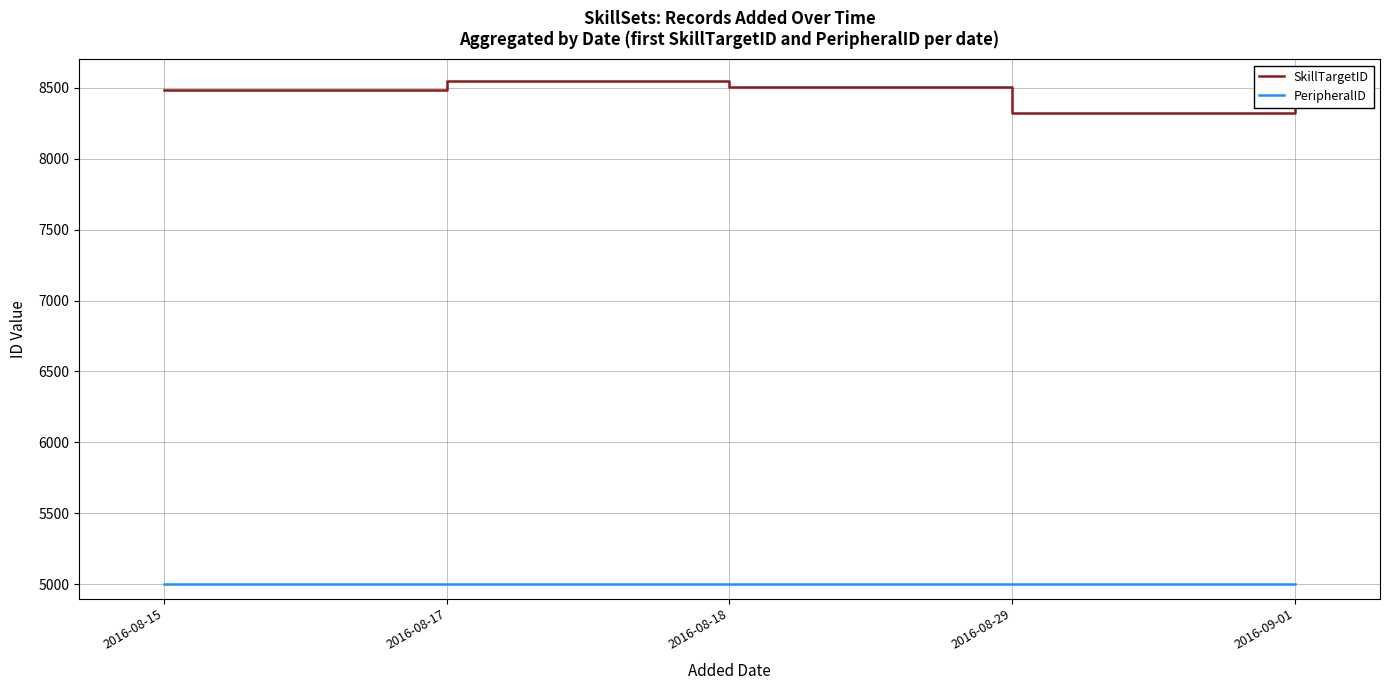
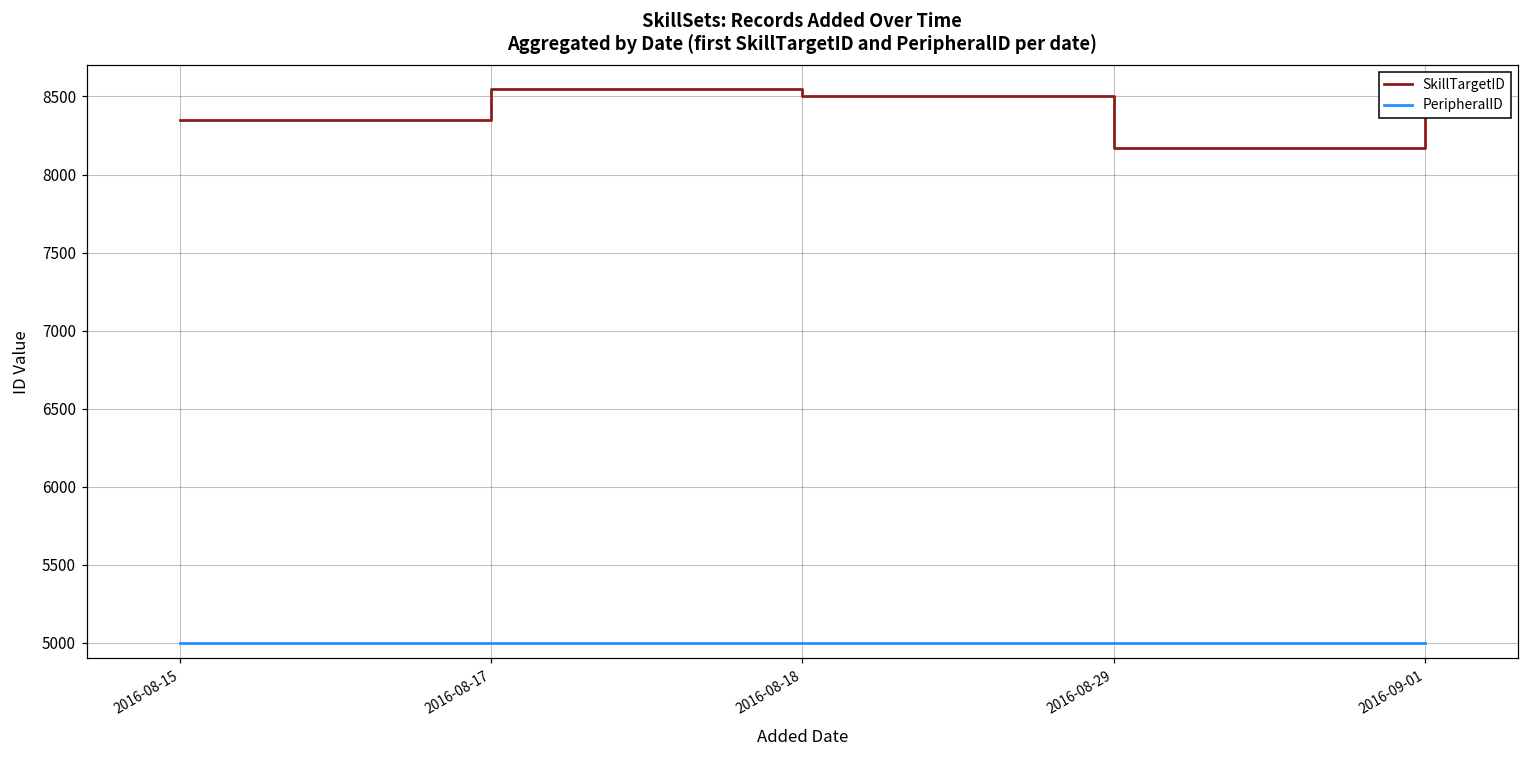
  {
    "SkillTargetID": {
-     "2016-08-15": 8480,
+     "2016-08-15": 8350,
      "2016-08-17": 8550,
      "2016-08-18": 8500,
-     "2016-08-29": 8330
+     "2016-08-29": 8170
    },
    "PeripheralID": {
      "2016-08-15": 5000,
      "2016-08-17": 5000,
      "2016-08-18": 5000,
      "2016-08-29": 5000,
      "2016-09-01": 5000
    }
  }
